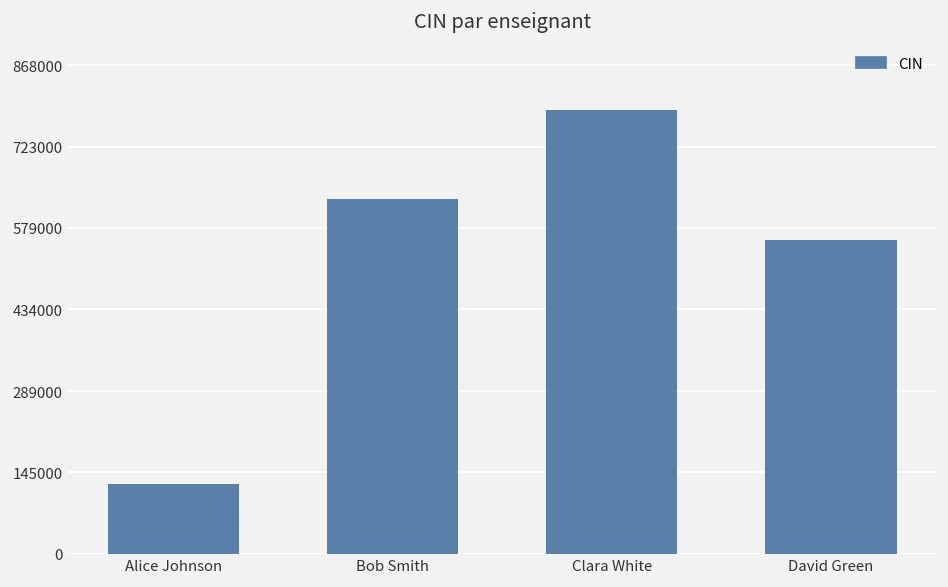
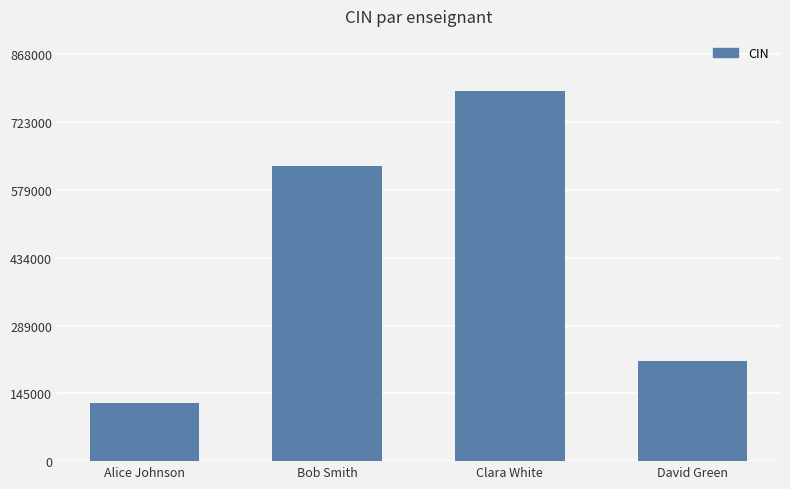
  {
    "Alice Johnson": 120000,
    "Bob Smith": 630000,
    "Clara White": 790000,
-   "David Green": 560000
+   "David Green": 210000
  }
